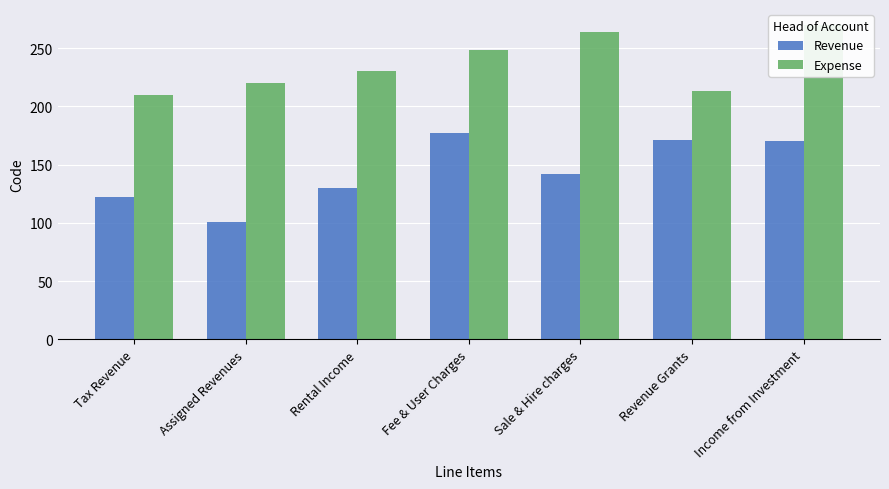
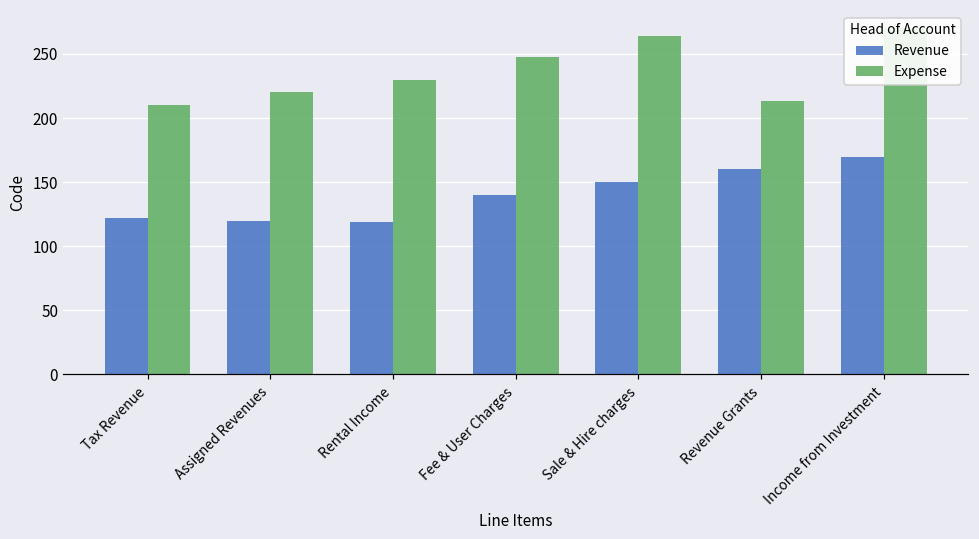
  {
    "Revenue": {
      "Tax Revenue": 122,
-     "Assigned Revenues": 101,
-     "Rental Income": 130,
-     "Fee & User Charges": 177,
-     "Sale & Hire charges": 142,
-     "Revenue Grants": 171,
+     "Assigned Revenues": 120,
+     "Rental Income": 119,
+     "Fee & User Charges": 140,
+     "Sale & Hire charges": 150,
+     "Revenue Grants": 160,
      "Income from Investment": 170
    },
    "Expense": {
      "Tax Revenue": 210,
      "Assigned Revenues": 220,
      "Rental Income": 230,
      "Fee & User Charges": 248,
      "Sale & Hire charges": 264,
      "Revenue Grants": 213
    }
  }
